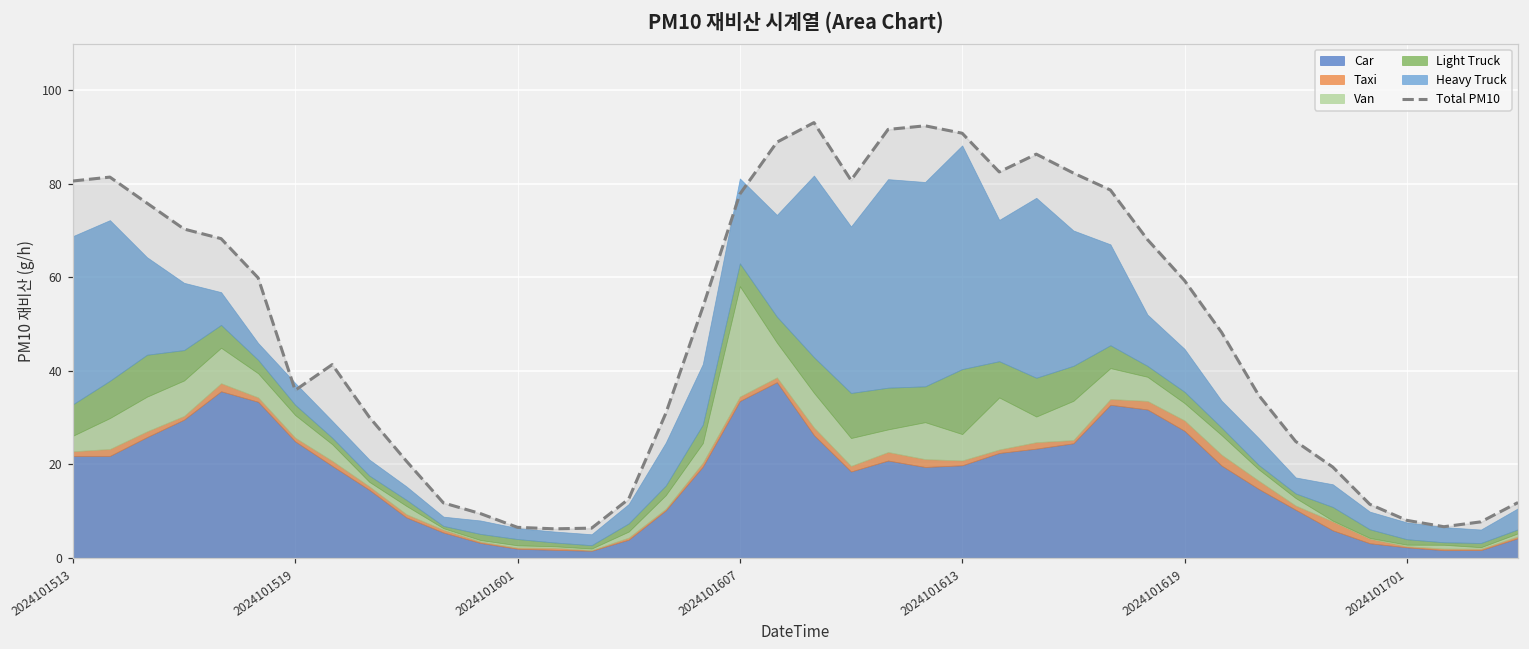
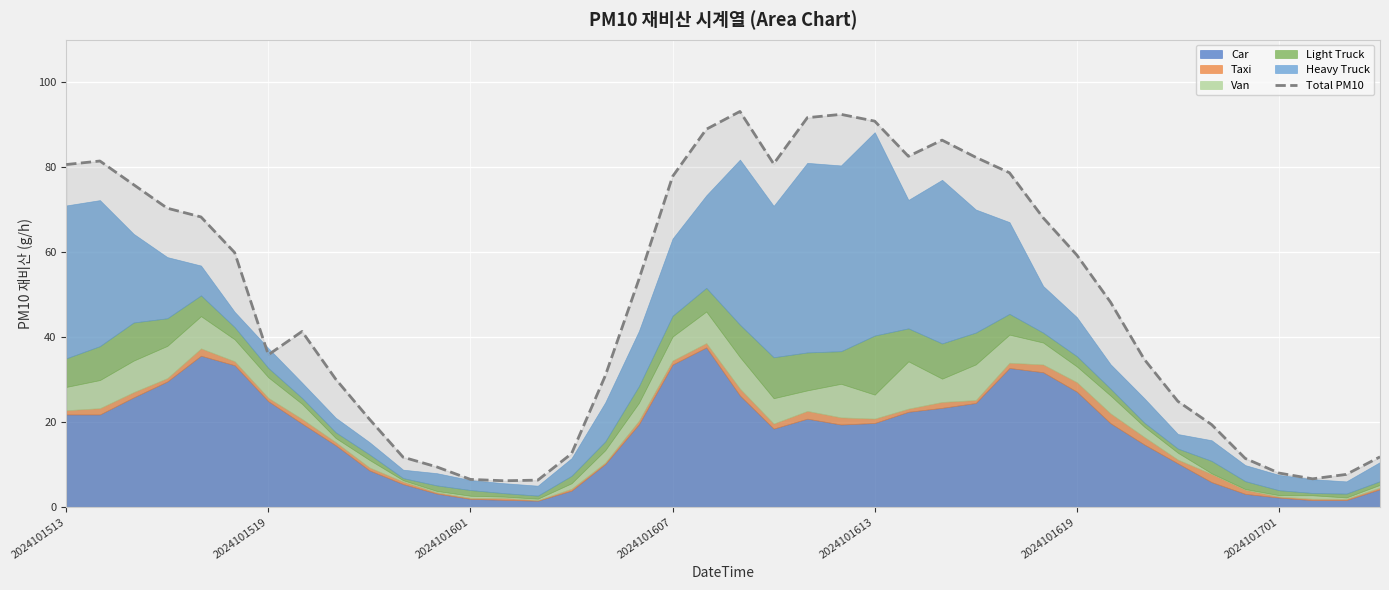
  {
    "Taxi": {
      "2024101513": 1,
      "2024101519": 1,
      "2024101607": 1,
      "2024101613": 1,
      "2024101619": 2
    },
    "Van": {
-     "2024101513": 3,
+     "2024101513": 5,
      "2024101519": 5,
-     "2024101607": 24,
+     "2024101607": 6,
      "2024101613": 6,
      "2024101619": 4
    },
    "Light Truck": {
      "2024101513": 7,
      "2024101519": 2,
      "2024101601": 1,
      "2024101607": 5,
      "2024101613": 14,
      "2024101619": 2,
      "2024101701": 1
    },
    "Total PM10": {
      "2024101513": 81,
      "2024101519": 36,
      "2024101607": 78,
      "2024101613": 91,
      "2024101619": 59
    }
  }
